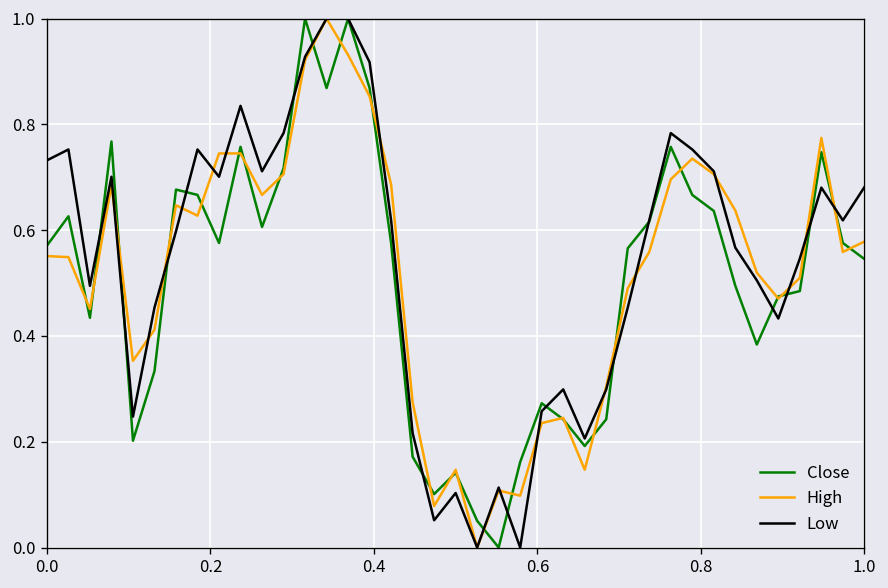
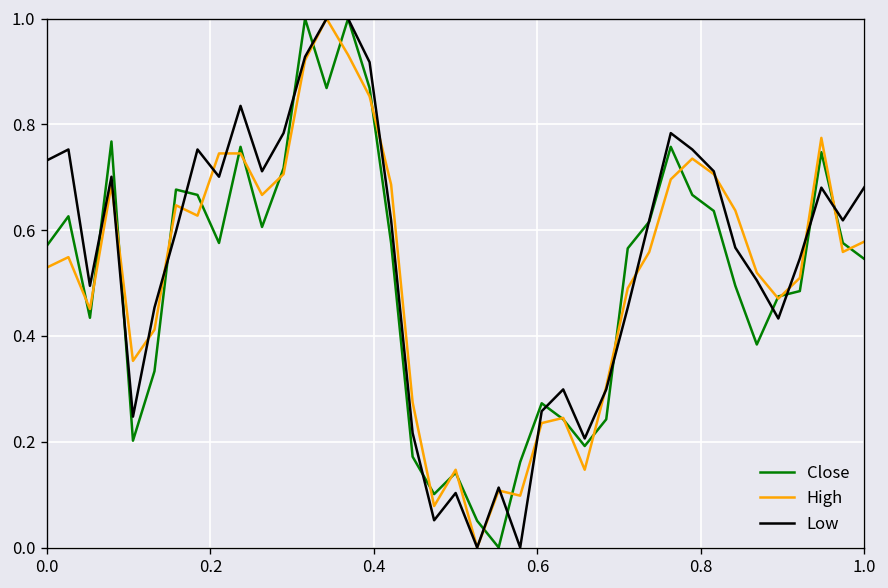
  {
    "Close": {
      "0.0": 0.57,
      "1.0": 0.55
    },
    "High": {
-     "0.0": 0.55,
+     "0.0": 0.53,
      "1.0": 0.58
    },
    "Low": {
      "0.0": 0.73,
      "1.0": 0.68
    }
  }
